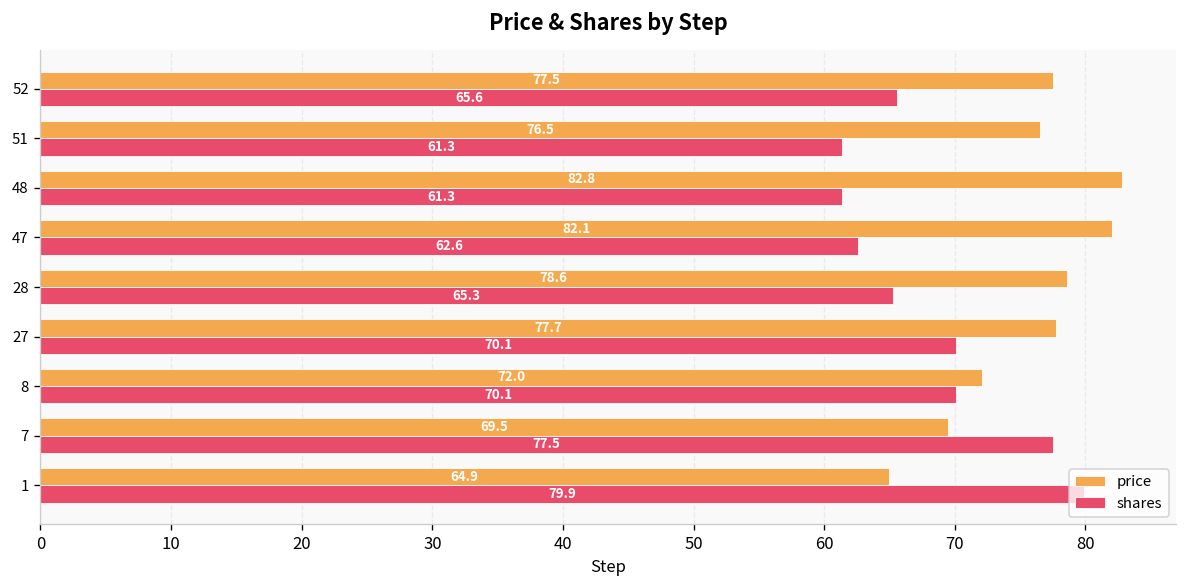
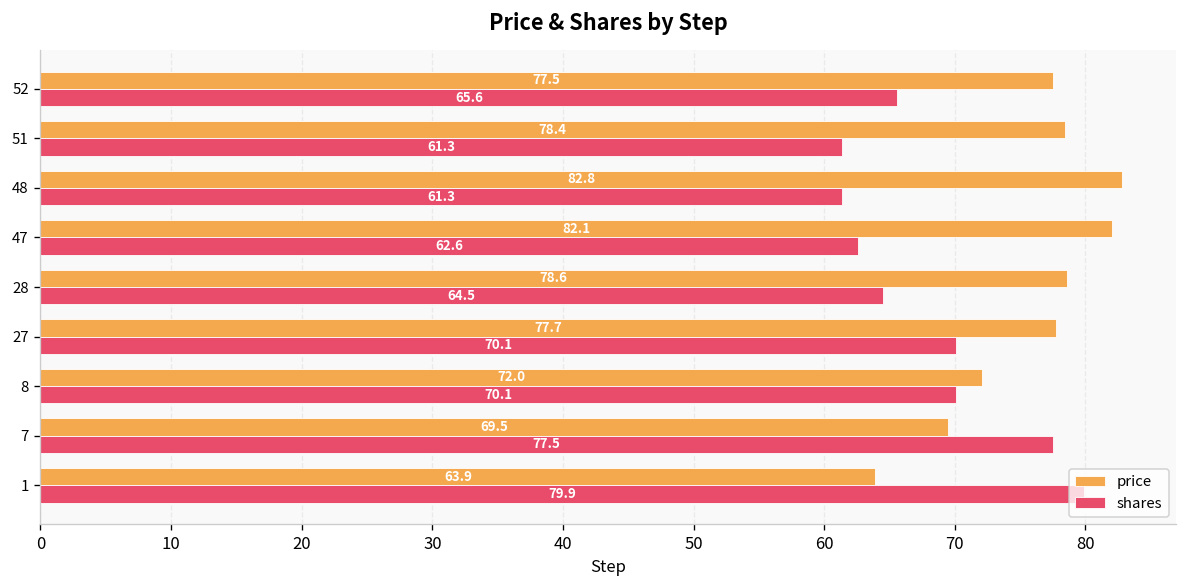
  {
    "price": {
      "52": 77.5,
-     "51": 76.5,
+     "51": 78.4,
      "48": 82.8,
      "47": 82.1,
      "28": 78.6,
      "27": 77.7,
      "8": 72.0,
      "7": 69.5,
-     "1": 64.9
+     "1": 63.9
    },
    "shares": {
      "52": 65.6,
      "51": 61.3,
      "48": 61.3,
      "47": 62.6,
-     "28": 65.3,
+     "28": 64.5,
      "27": 70.1,
      "8": 70.1,
      "7": 77.5
    }
  }
